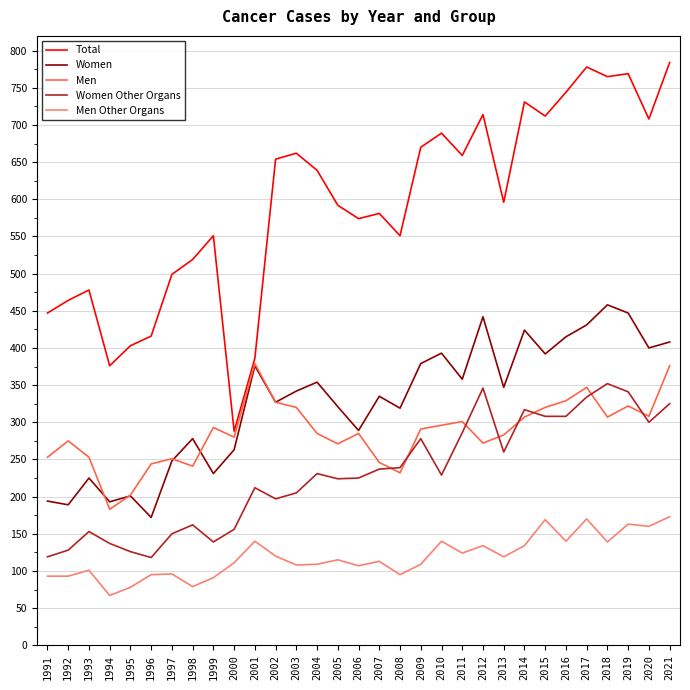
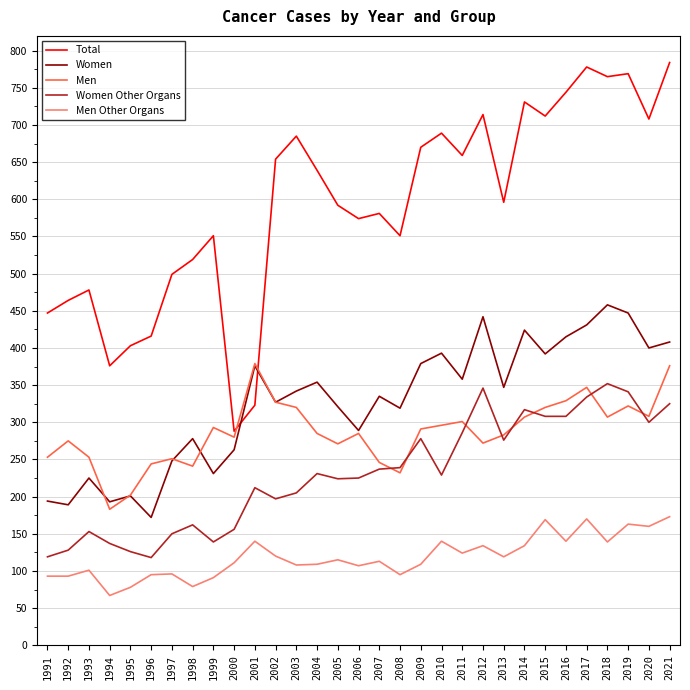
  {
    "Total": {
      "1991": 450,
      "1992": 460,
      "1993": 480,
      "1994": 380,
      "1995": 400,
      "1996": 420,
      "1997": 500,
      "1998": 520,
      "1999": 550,
      "2000": 290,
-     "2001": 390,
+     "2001": 320,
      "2002": 650,
-     "2003": 660,
+     "2003": 690,
      "2004": 640,
      "2005": 590,
      "2006": 570,
      "2007": 580,
      "2008": 550,
      "2009": 670,
      "2010": 690,
      "2011": 660,
      "2012": 710,
      "2013": 600,
      "2014": 730,
      "2015": 710,
      "2016": 740,
      "2017": 780,
      "2018": 770,
      "2019": 770,
      "2020": 710,
      "2021": 780
    },
    "Women": {
      "1991": 190,
      "1992": 190,
      "1993": 230,
      "1994": 190,
      "1996": 170,
      "1998": 280,
      "1999": 230,
      "2000": 260,
      "2003": 340,
      "2004": 350,
      "2005": 320,
      "2006": 290,
      "2007": 340,
      "2008": 320,
      "2009": 380,
      "2010": 390,
      "2011": 360,
      "2012": 440,
      "2013": 350,
      "2014": 420,
      "2015": 390,
      "2016": 420,
      "2017": 430,
      "2018": 460,
      "2019": 450,
      "2020": 400,
      "2021": 410
    },
    "Women Other Organs": {
      "1991": 120,
      "1992": 130,
      "1993": 150,
      "1994": 140,
      "1995": 130,
      "1996": 120,
      "1997": 150,
      "1998": 160,
      "1999": 140,
      "2000": 160,
      "2001": 210,
      "2002": 200,
      "2003": 210,
      "2004": 230,
      "2005": 220,
      "2006": 230,
      "2007": 240,
      "2008": 240,
      "2009": 280,
      "2010": 230,
      "2011": 290,
      "2012": 350,
-     "2013": 260,
+     "2013": 280,
      "2014": 320,
      "2015": 310,
      "2016": 310,
      "2017": 330,
      "2018": 350,
      "2019": 340,
      "2020": 300,
      "2021": 330
    }
  }
